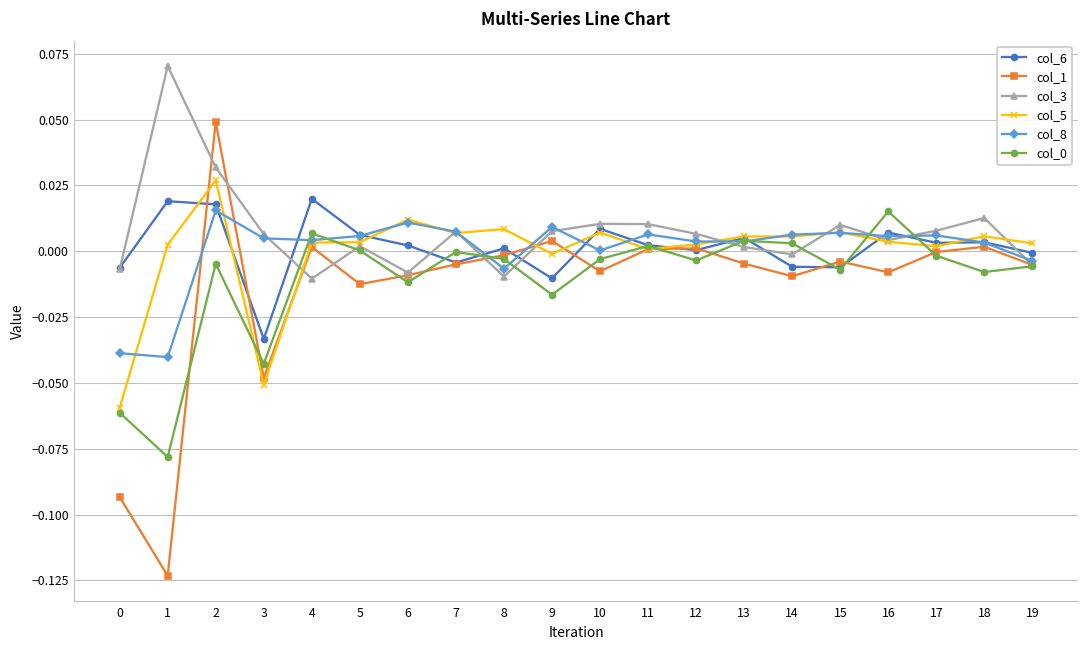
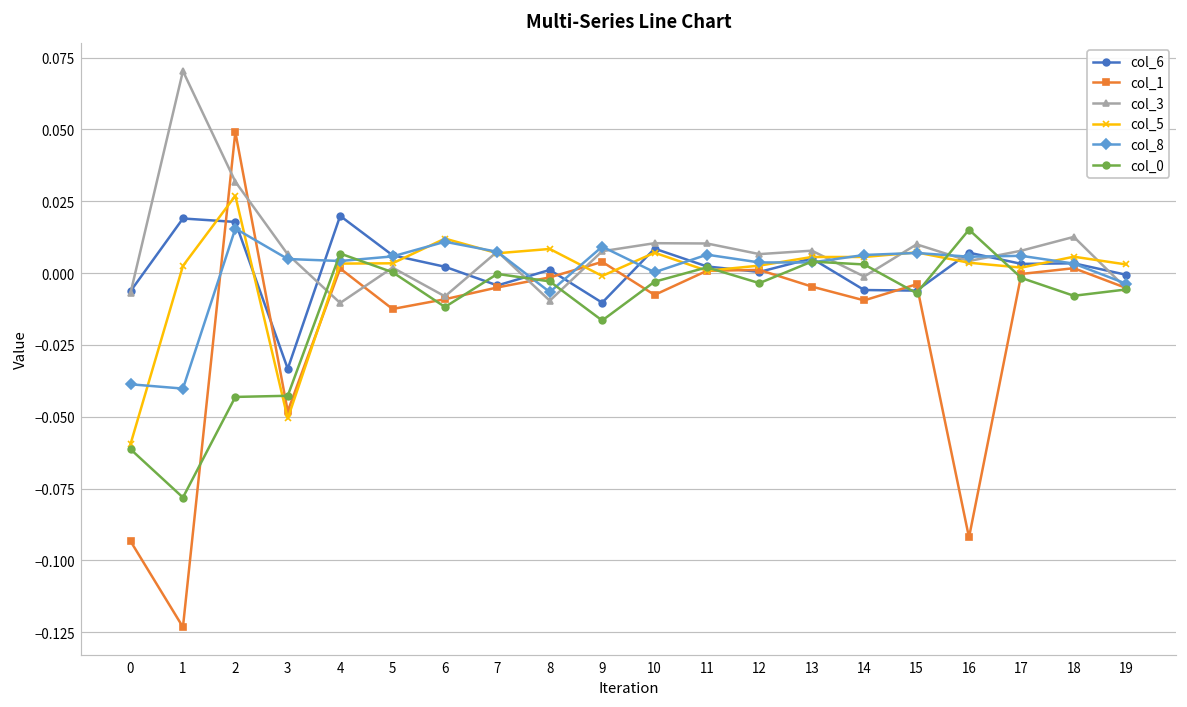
  {
    "col_1": {
      "0": -0.093,
      "1": -0.123,
      "2": 0.049,
      "3": -0.048,
      "4": 0.002,
      "5": -0.013,
      "8": -0.002,
      "9": 0.004,
      "10": -0.008,
      "13": -0.005,
      "14": -0.010,
      "15": -0.004,
-     "16": -0.008,
+     "16": -0.092,
      "17": 0.000,
      "18": 0.002
    },
    "col_3": {
      "1": 0.070,
      "2": 0.032,
      "3": 0.007,
      "4": -0.010,
      "5": 0.002,
      "8": -0.010,
      "9": 0.008,
      "10": 0.010,
      "11": 0.010,
      "12": 0.007,
-     "13": 0.002,
+     "13": 0.008,
      "14": -0.001,
      "15": 0.010,
      "17": 0.008,
      "18": 0.013
    },
    "col_5": {
      "0": -0.060,
      "1": 0.003,
      "2": 0.027,
      "3": -0.051,
      "5": 0.003,
      "6": 0.012,
      "8": 0.008,
      "9": -0.001,
      "10": 0.007,
      "12": 0.003,
      "17": 0.002,
      "18": 0.006,
      "19": 0.003
    },
    "col_0": {
      "0": -0.061,
      "1": -0.078,
-     "2": -0.005,
+     "2": -0.043,
      "3": -0.043,
      "4": 0.007,
      "5": 0.000,
      "6": -0.012,
      "7": 0.000,
      "8": -0.003,
      "9": -0.017,
      "10": -0.003,
      "12": -0.004,
      "14": 0.003,
      "16": 0.015,
      "17": -0.002,
      "18": -0.008
    }
  }
